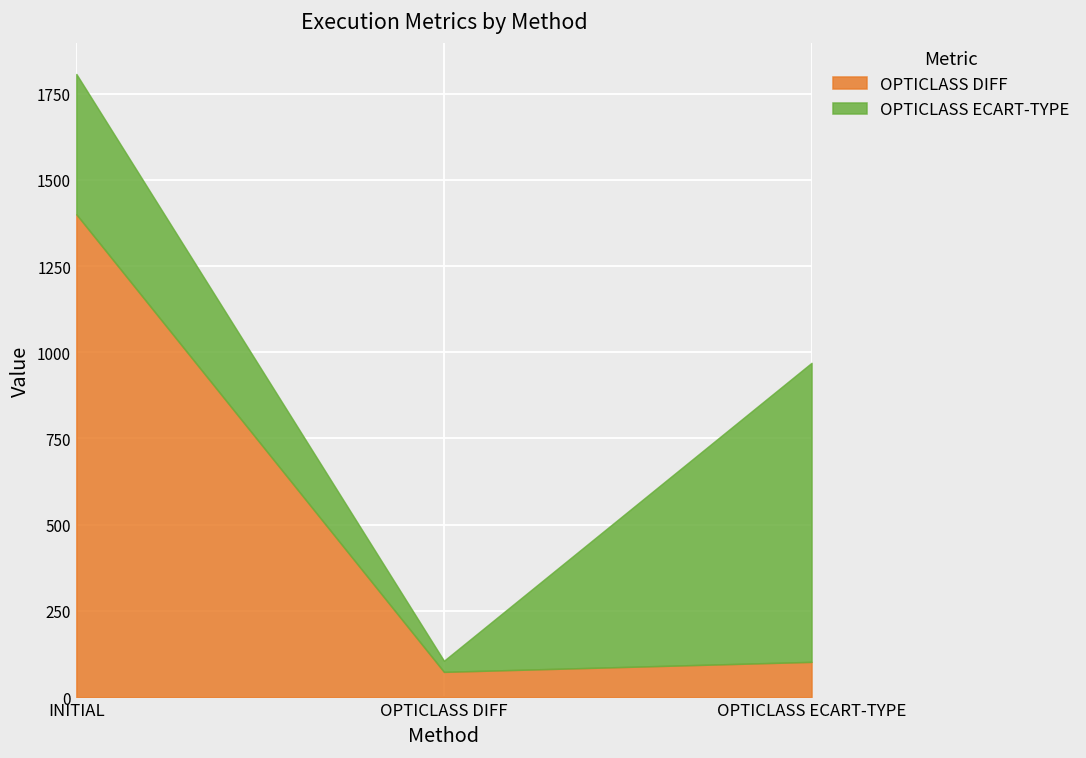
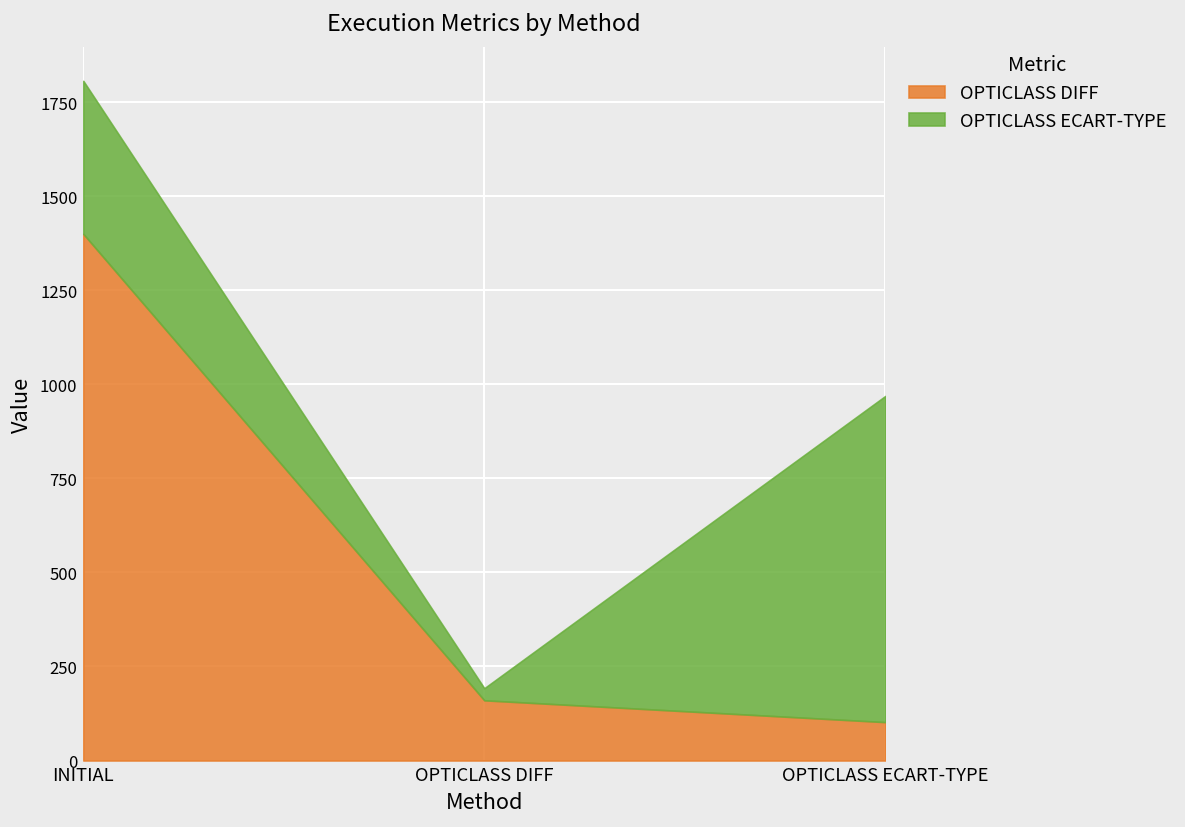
  {
    "OPTICLASS DIFF": {
      "INITIAL": 1400,
-     "OPTICLASS DIFF": 70,
+     "OPTICLASS DIFF": 160,
      "OPTICLASS ECART-TYPE": 100
    },
    "OPTICLASS ECART-TYPE": {
      "INITIAL": 410,
      "OPTICLASS DIFF": 30,
      "OPTICLASS ECART-TYPE": 870
    }
  }
